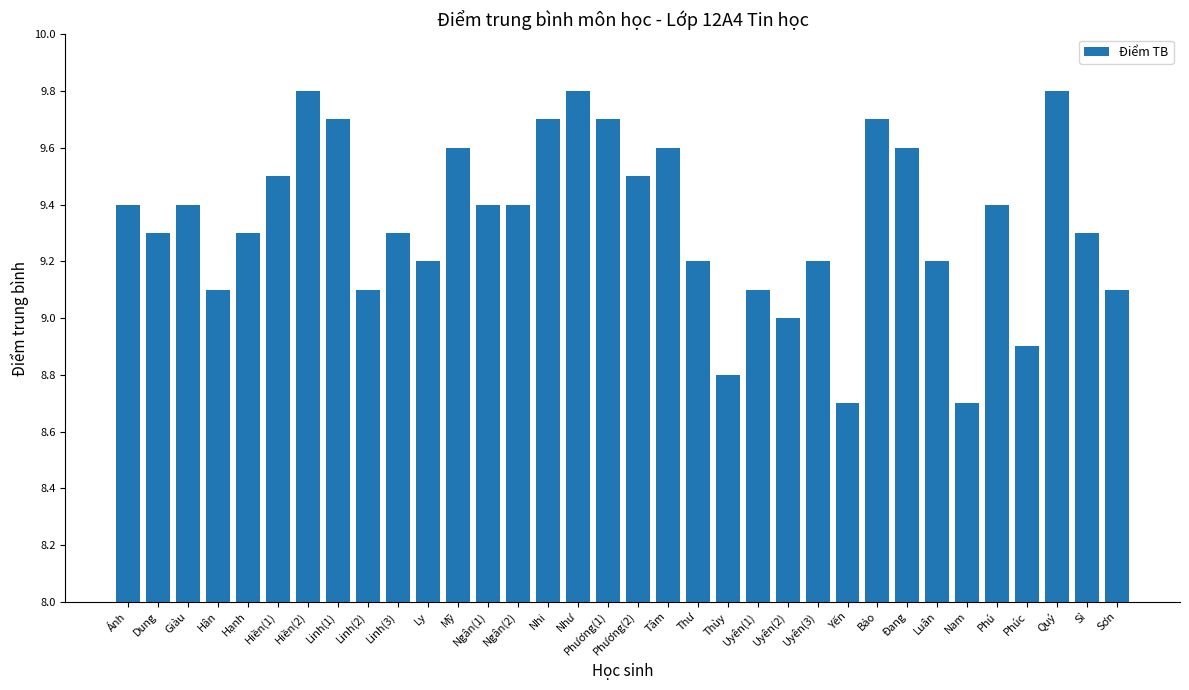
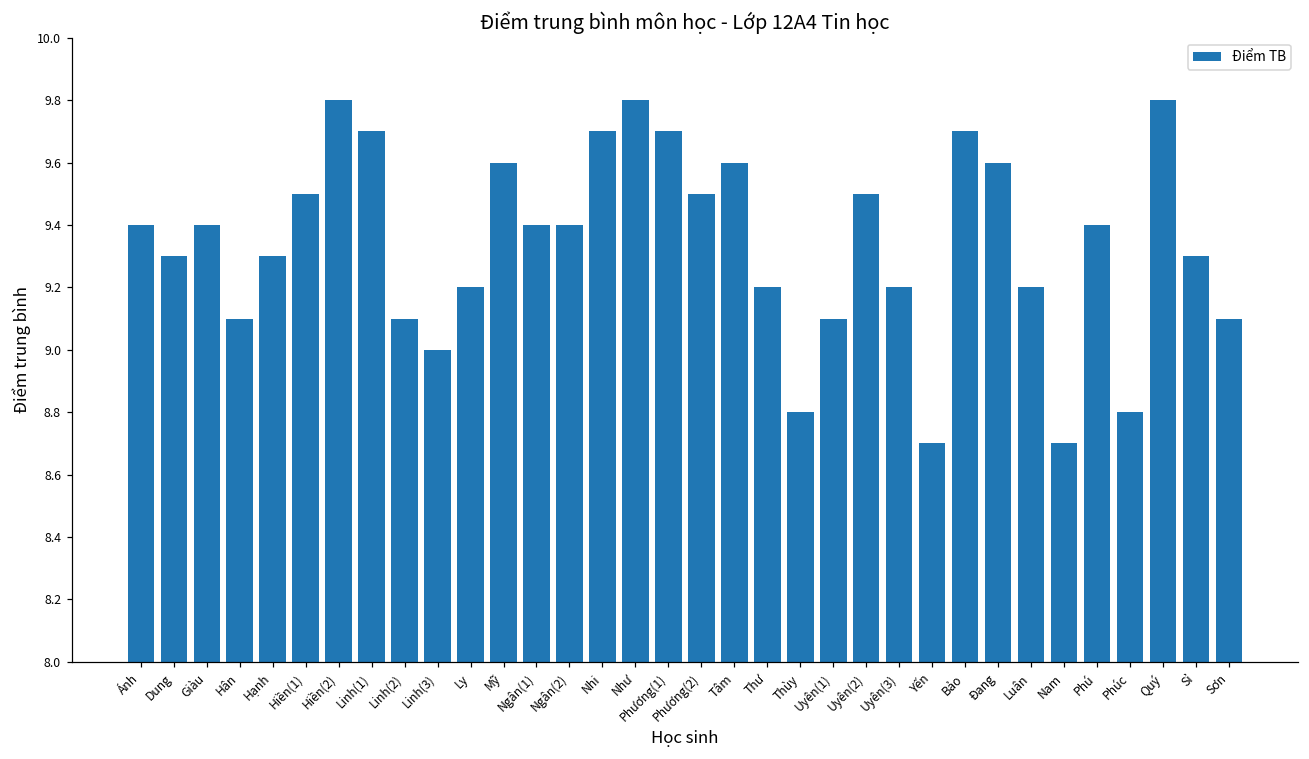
  {
    "Ánh": 9.4,
    "Dung": 9.3,
    "Giàu": 9.4,
    "Hân": 9.1,
    "Hạnh": 9.3,
    "Hiền(1)": 9.5,
    "Hiền(2)": 9.8,
    "Linh(1)": 9.7,
    "Linh(2)": 9.1,
-   "Linh(3)": 9.3,
+   "Linh(3)": 9.0,
    "Ly": 9.2,
    "Mỹ": 9.6,
    "Ngân(1)": 9.4,
    "Ngân(2)": 9.4,
    "Nhi": 9.7,
    "Như": 9.8,
    "Phương(1)": 9.7,
    "Phương(2)": 9.5,
    "Tâm": 9.6,
    "Thư": 9.2,
    "Thùy": 8.8,
    "Uyên(1)": 9.1,
-   "Uyên(2)": 9.0,
+   "Uyên(2)": 9.5,
    "Uyên(3)": 9.2,
    "Yến": 8.7,
    "Bảo": 9.7,
    "Đang": 9.6,
    "Luân": 9.2,
    "Nam": 8.7,
    "Phú": 9.4,
-   "Phúc": 8.9,
+   "Phúc": 8.8,
    "Quý": 9.8,
    "Sỉ": 9.3,
    "Sơn": 9.1
  }
